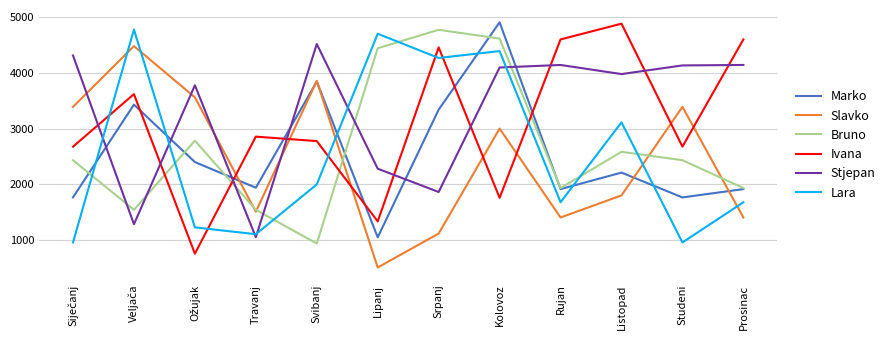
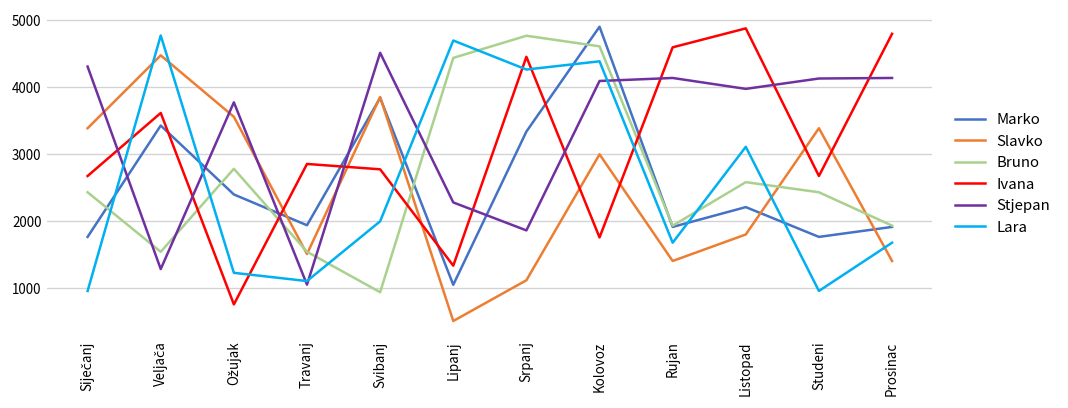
  {
    "Marko": {
      "Siječanj": 1800,
      "Veljača": 3400,
      "Ožujak": 2400,
      "Travanj": 1900,
      "Lipanj": 1000,
      "Srpanj": 3300,
      "Kolovoz": 4900,
      "Listopad": 2200,
      "Studeni": 1800
    },
    "Slavko": {
      "Siječanj": 3400,
      "Veljača": 4500,
      "Ožujak": 3600,
      "Lipanj": 500,
      "Srpanj": 1100,
      "Kolovoz": 3000,
      "Rujan": 1400,
      "Listopad": 1800,
      "Studeni": 3400,
      "Prosinac": 1400
    },
    "Bruno": {
      "Siječanj": 2400,
      "Veljača": 1500,
      "Ožujak": 2800,
      "Svibanj": 900,
      "Lipanj": 4400,
      "Srpanj": 4800,
      "Kolovoz": 4600,
      "Listopad": 2600,
      "Studeni": 2400
    },
    "Ivana": {
      "Siječanj": 2700,
      "Veljača": 3600,
      "Ožujak": 800,
      "Travanj": 2900,
      "Svibanj": 2800,
      "Lipanj": 1300,
      "Srpanj": 4500,
      "Kolovoz": 1800,
      "Rujan": 4600,
      "Listopad": 4900,
      "Studeni": 2700,
-     "Prosinac": 4600
+     "Prosinac": 4800
    },
    "Stjepan": {
      "Siječanj": 4300,
      "Veljača": 1300,
      "Ožujak": 3800,
      "Travanj": 1100,
      "Svibanj": 4500,
      "Lipanj": 2300,
      "Srpanj": 1900,
      "Kolovoz": 4100,
      "Rujan": 4100,
      "Listopad": 4000,
      "Studeni": 4100,
      "Prosinac": 4100
    },
    "Lara": {
      "Siječanj": 1000,
      "Veljača": 4800,
      "Ožujak": 1200,
      "Travanj": 1100,
      "Svibanj": 2000,
      "Lipanj": 4700,
      "Srpanj": 4300,
      "Kolovoz": 4400,
      "Rujan": 1700,
      "Listopad": 3100,
      "Studeni": 1000,
      "Prosinac": 1700
    }
  }
